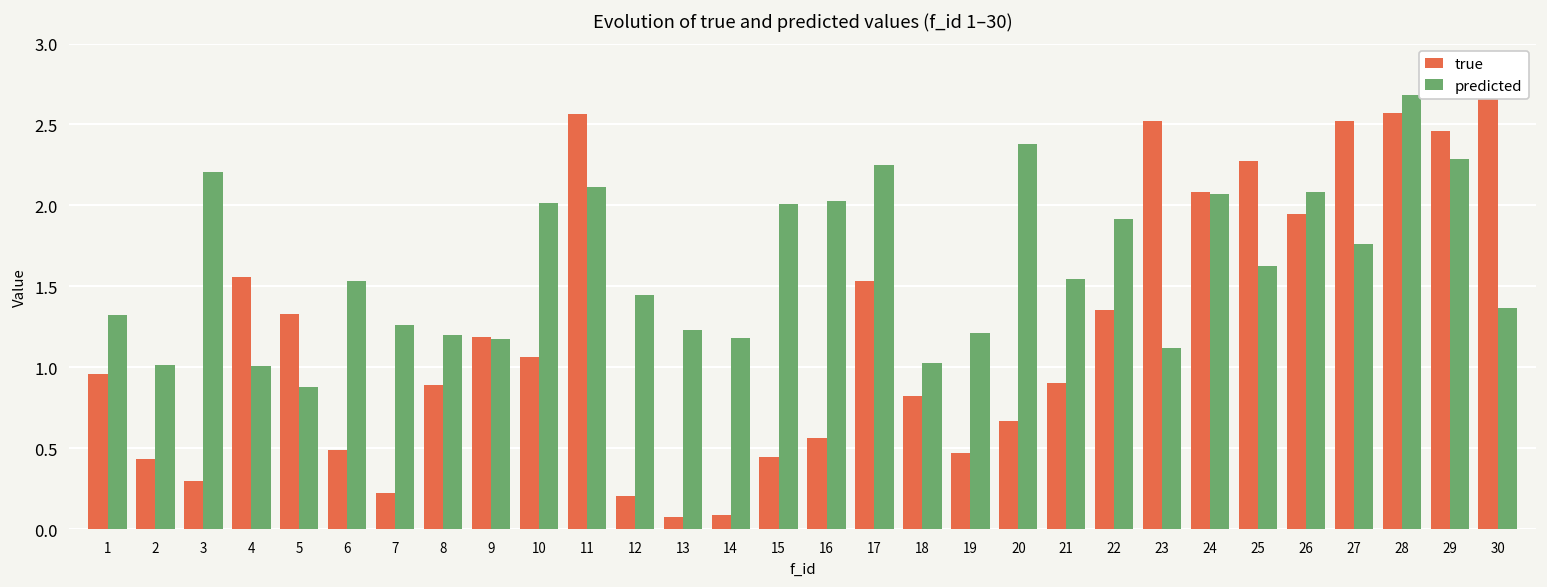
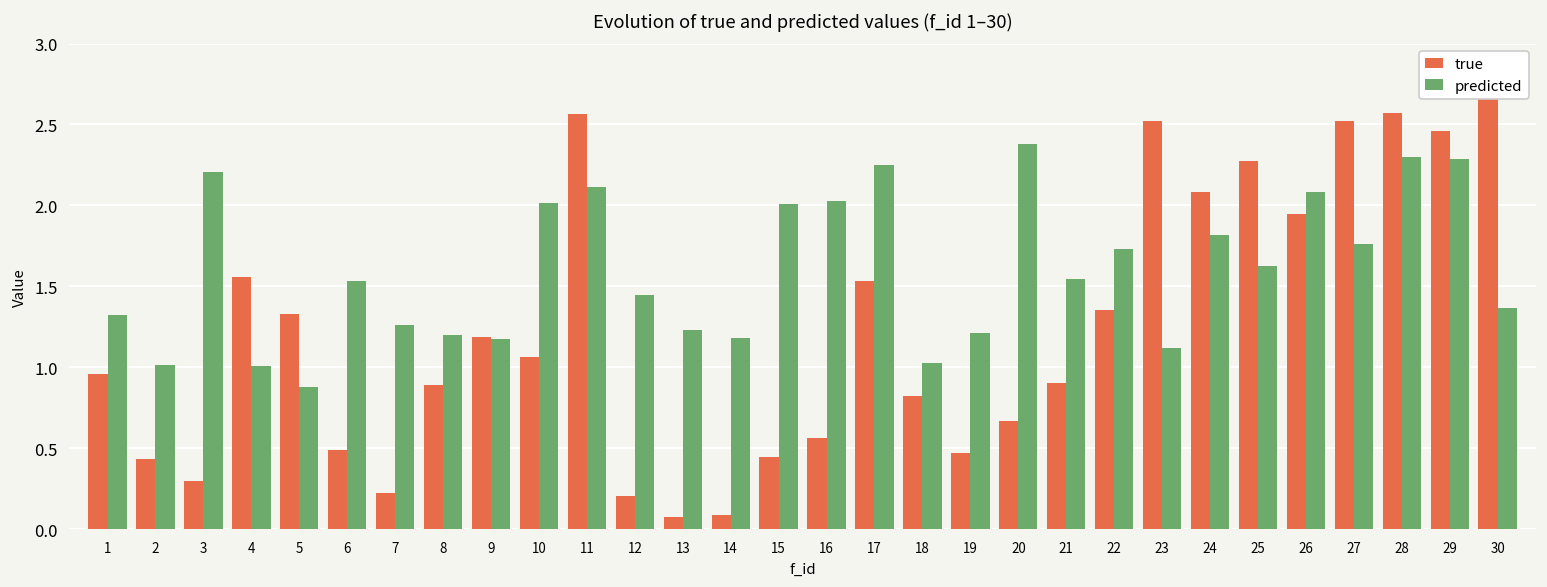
  {
    "true": {
      "1": 0.96,
      "2": 0.43,
      "3": 0.30,
      "4": 1.55,
      "5": 1.33,
      "6": 0.49,
      "7": 0.22,
      "8": 0.89,
      "9": 1.19,
      "10": 1.06,
      "11": 2.57,
      "12": 0.21,
      "13": 0.08,
      "14": 0.09,
      "15": 0.44,
      "16": 0.56,
      "17": 1.53,
      "18": 0.82,
      "19": 0.47,
      "20": 0.67,
      "21": 0.90,
      "22": 1.35,
      "23": 2.52,
      "24": 2.08,
      "25": 2.27,
      "26": 1.94,
      "27": 2.52,
      "28": 2.57,
      "29": 2.46
    },
    "predicted": {
      "1": 1.32,
      "2": 1.01,
      "3": 2.20,
      "4": 1.01,
      "5": 0.88,
      "6": 1.53,
      "7": 1.26,
      "8": 1.20,
      "9": 1.17,
      "10": 2.01,
      "11": 2.11,
      "12": 1.45,
      "13": 1.23,
      "14": 1.18,
      "15": 2.01,
      "16": 2.03,
      "17": 2.25,
      "18": 1.03,
      "19": 1.21,
      "20": 2.38,
      "21": 1.55,
-     "22": 1.91,
+     "22": 1.73,
      "23": 1.12,
-     "24": 2.07,
+     "24": 1.82,
      "25": 1.62,
      "26": 2.08,
      "27": 1.76,
-     "28": 2.68,
+     "28": 2.30,
      "29": 2.28,
      "30": 1.37
    }
  }
